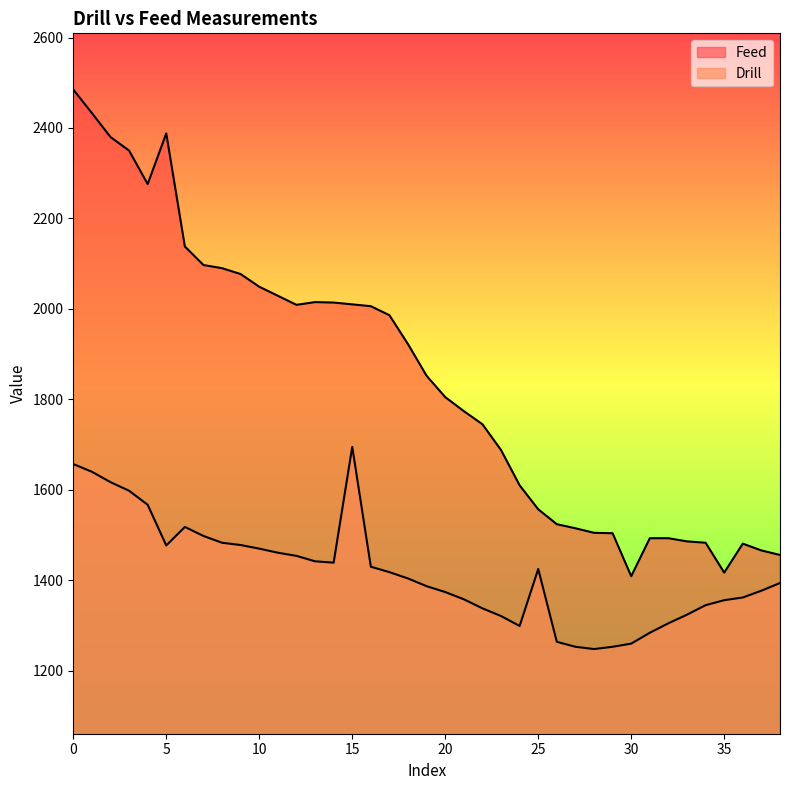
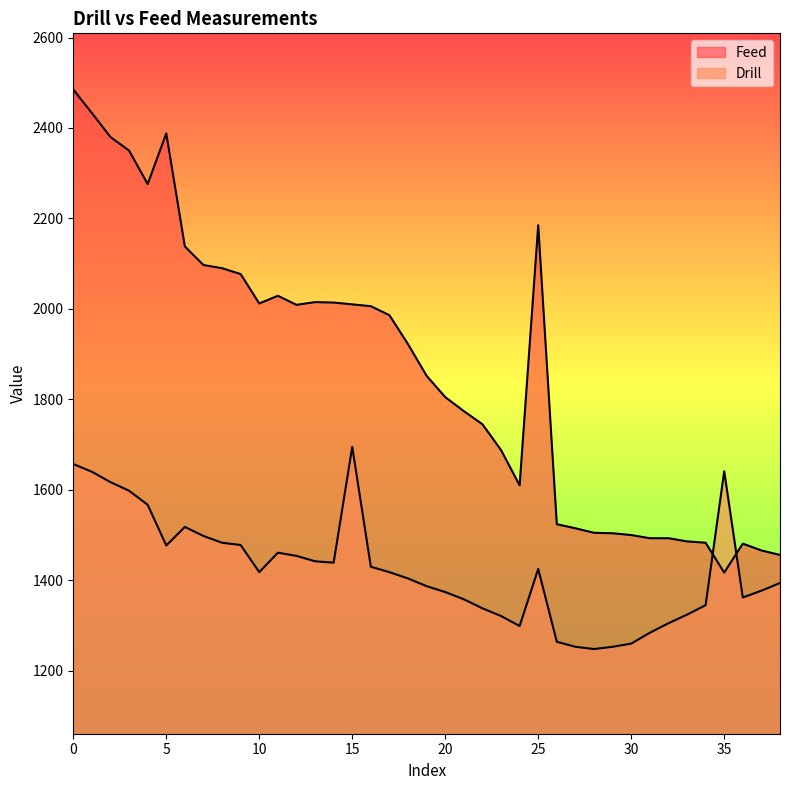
  {
    "Feed": {
      "0": 2490,
      "5": 2390,
-     "10": 2050,
+     "10": 2010,
      "15": 2010,
      "20": 1810,
-     "25": 1560,
-     "30": 1410,
+     "25": 2190,
+     "30": 1500,
      "35": 1420
    },
    "Drill": {
      "0": 1660,
      "5": 1480,
-     "10": 1470,
+     "10": 1420,
      "15": 1700,
      "20": 1370,
      "25": 1430,
      "30": 1260,
-     "35": 1360
+     "35": 1640
    }
  }
